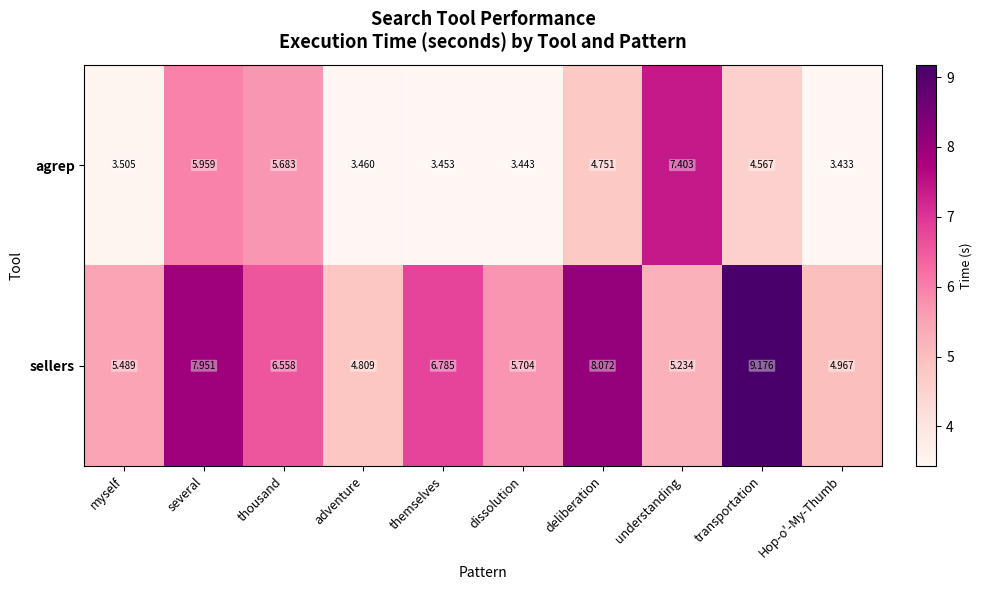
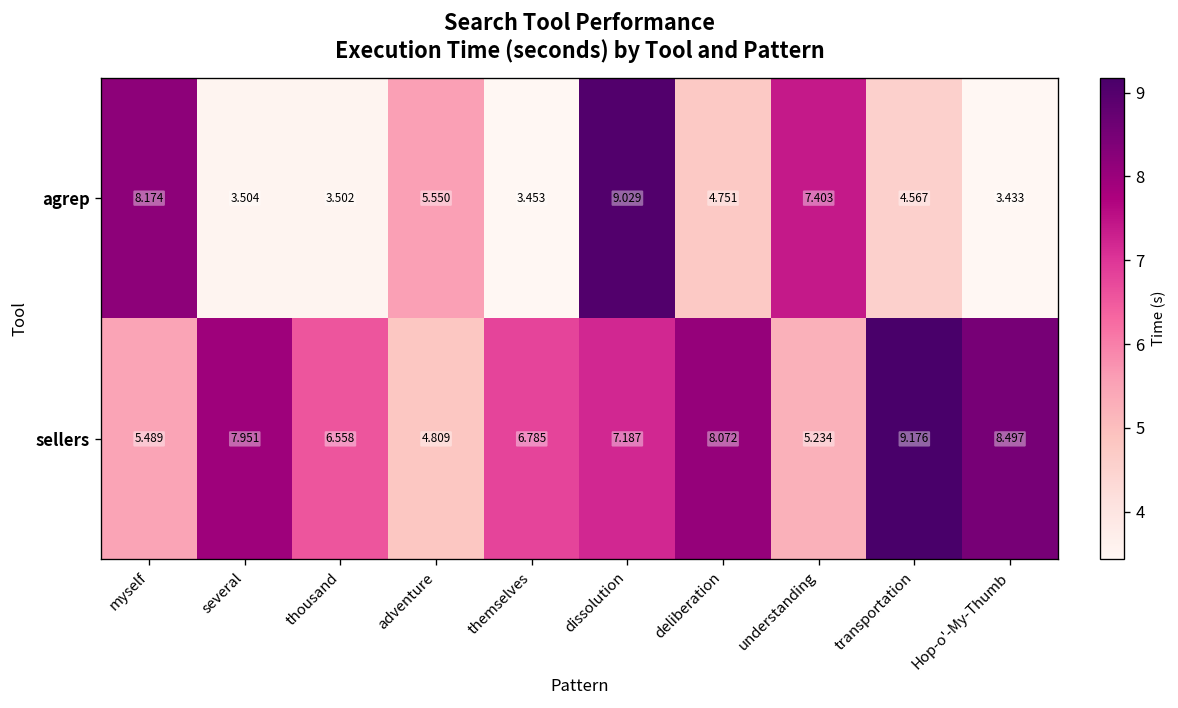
  {
    "agrep": {
-     "myself": 3.505,
-     "several": 5.959,
-     "thousand": 5.683,
-     "adventure": 3.460,
-     "dissolution": 3.443
+     "myself": 8.174,
+     "several": 3.504,
+     "thousand": 3.502,
+     "adventure": 5.550,
+     "dissolution": 9.029
    },
    "sellers": {
-     "dissolution": 5.704,
-     "Hop-o'-My-Thumb": 4.967
+     "dissolution": 7.187,
+     "Hop-o'-My-Thumb": 8.497
    }
  }
